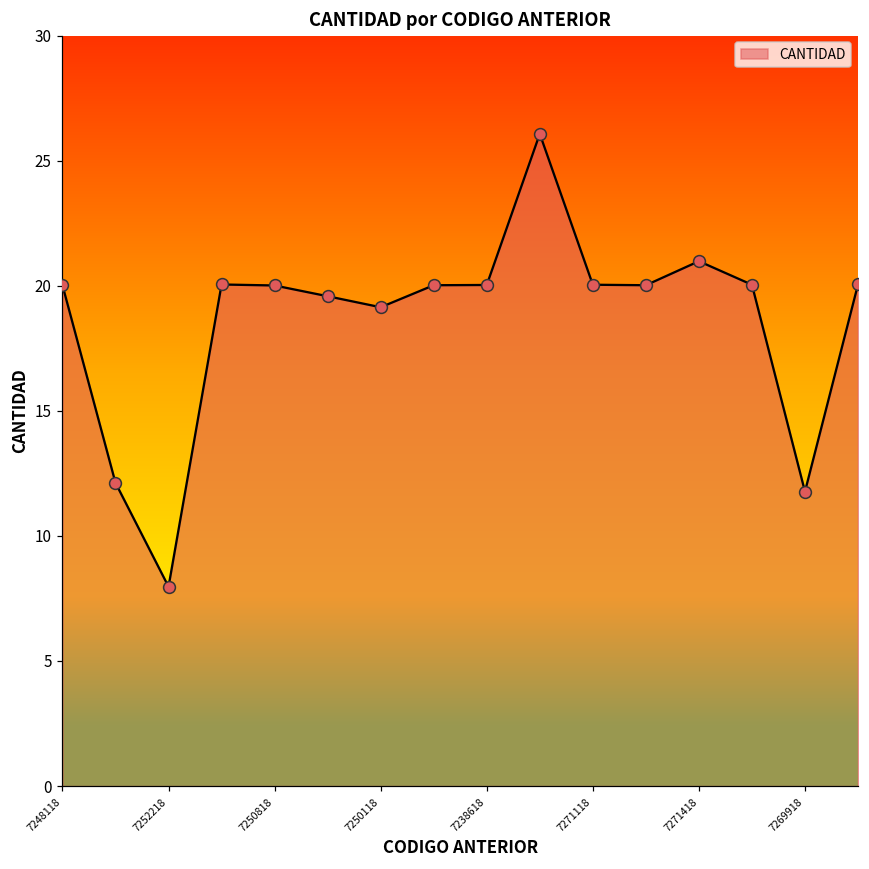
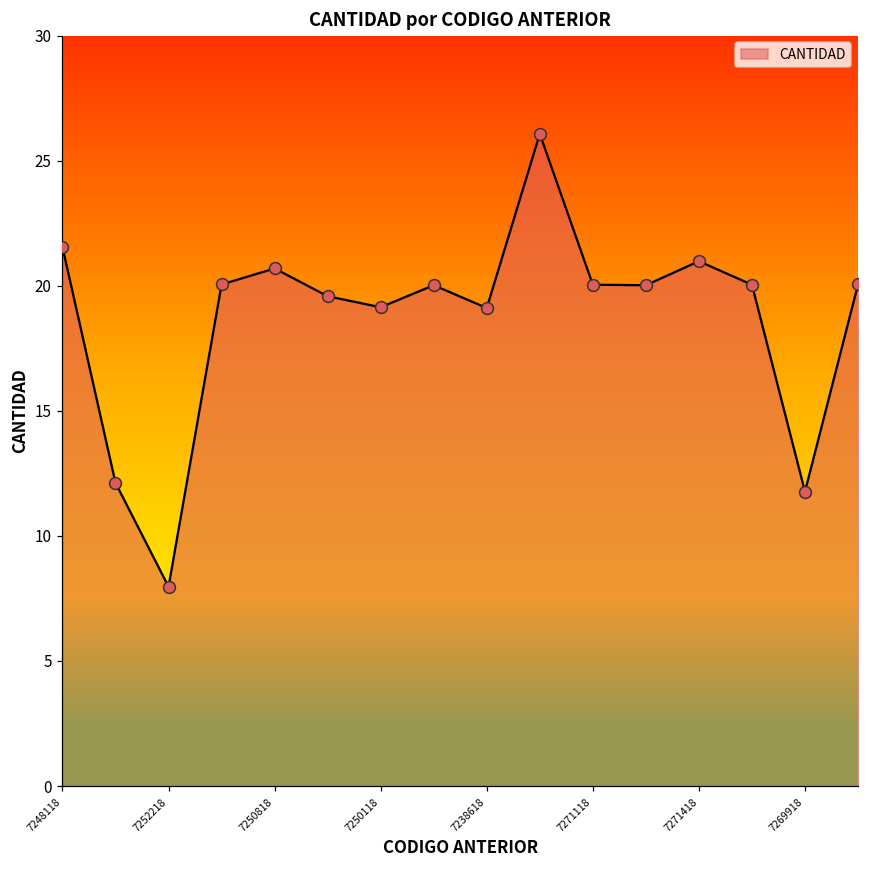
  {
-   "7248118": 20.0,
+   "7248118": 21.6,
    "7252218": 8.0,
-   "7250818": 20.0,
+   "7250818": 20.7,
    "7250118": 19.1,
-   "7238618": 20.0,
+   "7238618": 19.1,
    "7271118": 20.0,
    "7271418": 21.0,
    "7269918": 11.8
  }
